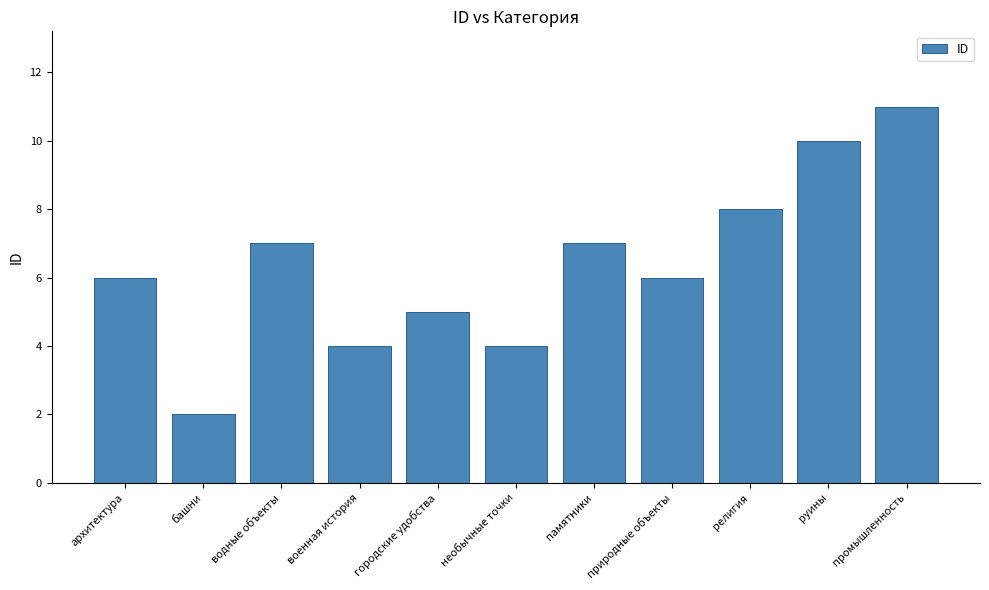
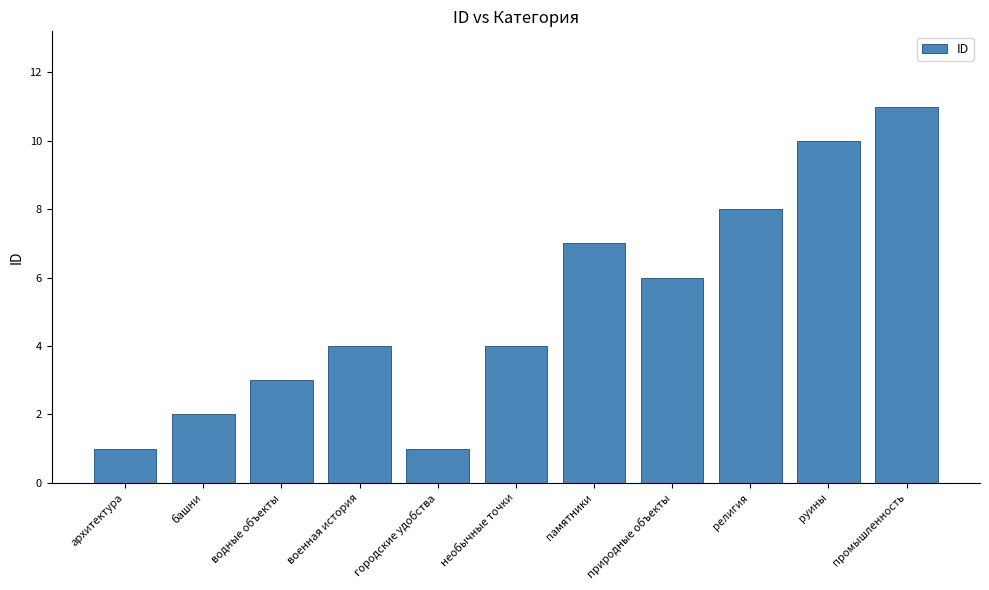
  {
-   "архитектура": 6,
+   "архитектура": 1,
    "башни": 2,
-   "водные объекты": 7,
+   "водные объекты": 3,
    "военная история": 4,
-   "городские удобства": 5,
+   "городские удобства": 1,
    "необычные точки": 4,
    "памятники": 7,
    "природные объекты": 6,
    "религия": 8,
    "руины": 10,
    "промышленность": 11
  }
